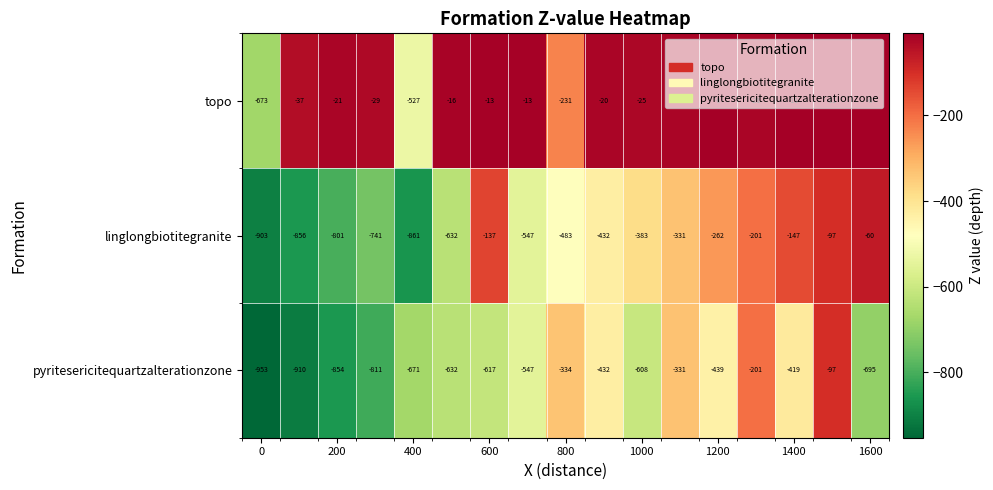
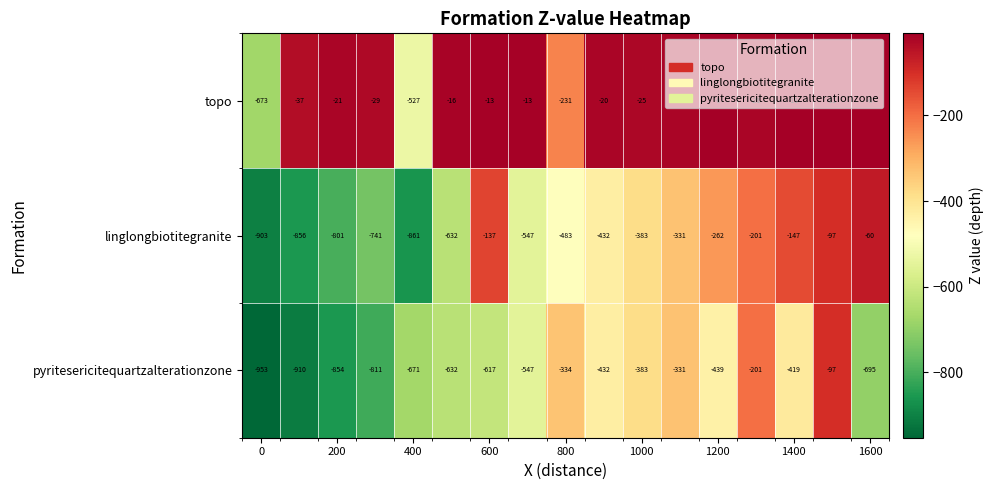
  {
    "topo": {
      "0": -673,
      "200": -21,
      "400": -527,
      "600": -13,
      "800": -231,
      "1000": -25
    },
    "linglongbiotitegranite": {
      "0": -903,
      "200": -801,
      "400": -861,
      "600": -137,
      "800": -483,
      "1000": -383,
      "1200": -262,
      "1400": -147,
      "1600": -60
    },
    "pyritesericitequartzalterationzone": {
      "0": -953,
      "200": -854,
      "400": -671,
      "600": -617,
      "800": -334,
-     "1000": -608,
+     "1000": -383,
      "1200": -439,
      "1400": -419,
      "1600": -695
    }
  }
